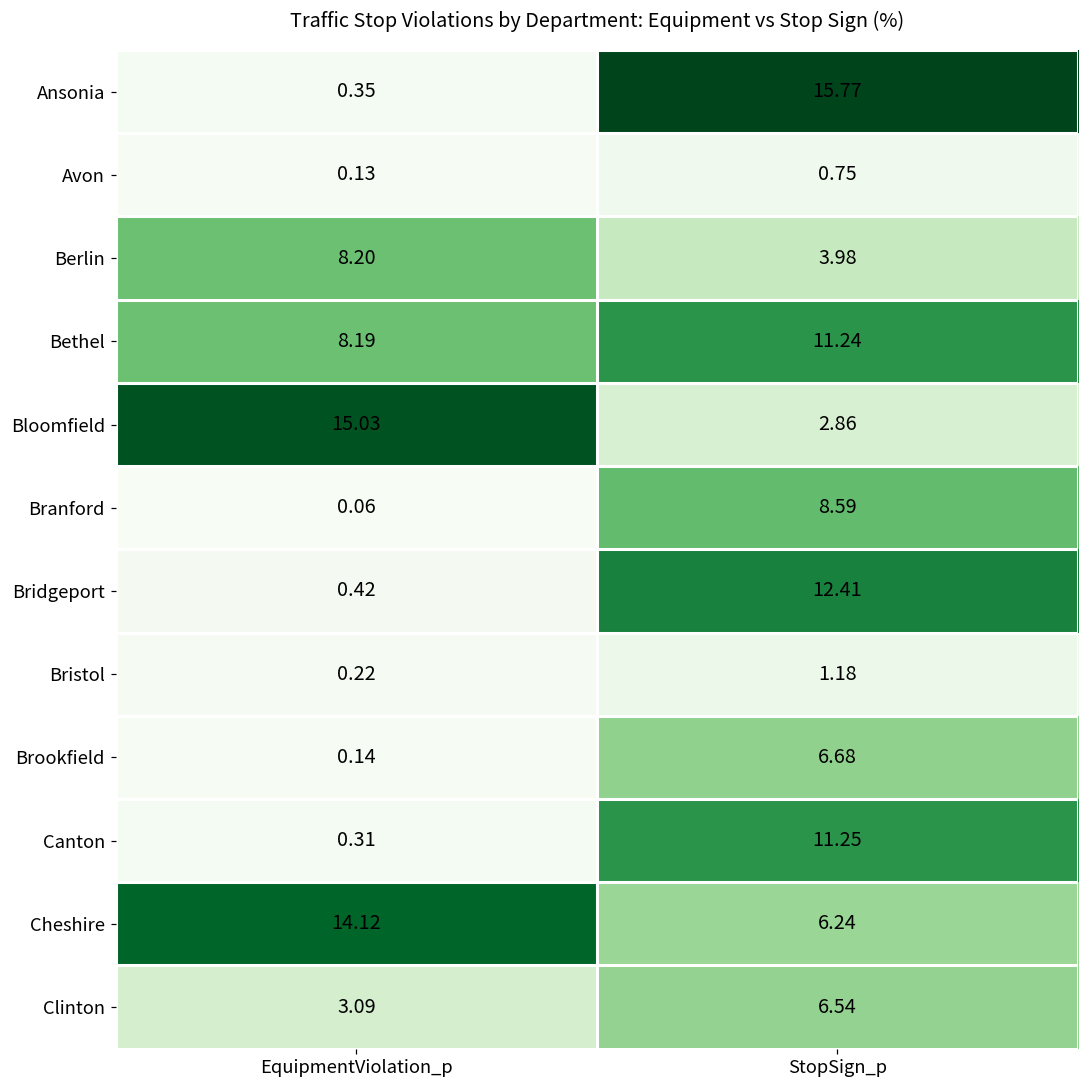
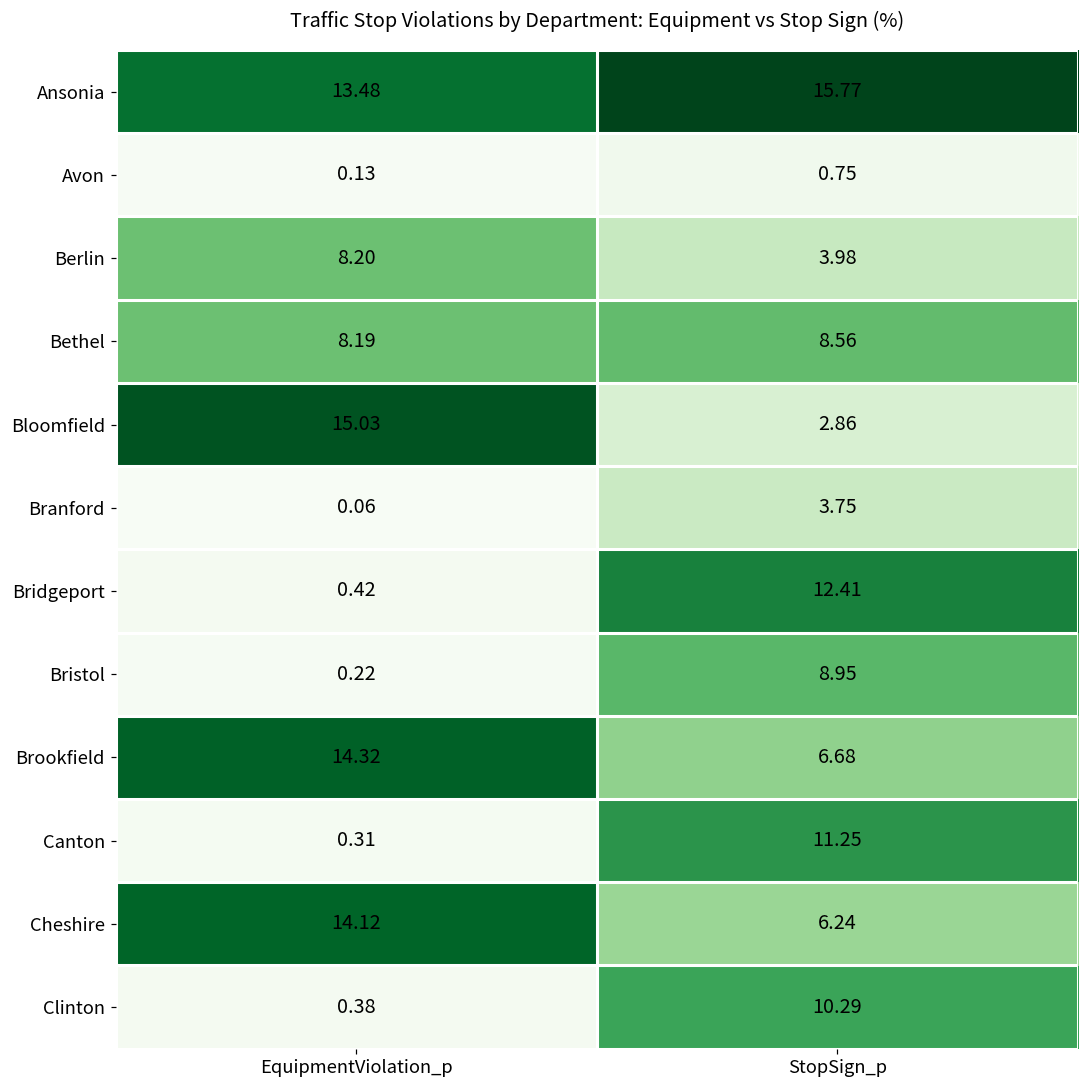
  {
    "Ansonia": {
-     "EquipmentViolation_p": 0.35,
+     "EquipmentViolation_p": 13.48,
      "StopSign_p": 15.77
    },
    "Avon": {
      "EquipmentViolation_p": 0.13,
      "StopSign_p": 0.75
    },
    "Berlin": {
      "EquipmentViolation_p": 8.20,
      "StopSign_p": 3.98
    },
    "Bethel": {
      "EquipmentViolation_p": 8.19,
-     "StopSign_p": 11.24
+     "StopSign_p": 8.56
    },
    "Bloomfield": {
      "EquipmentViolation_p": 15.03,
      "StopSign_p": 2.86
    },
    "Branford": {
      "EquipmentViolation_p": 0.06,
-     "StopSign_p": 8.59
+     "StopSign_p": 3.75
    },
    "Bridgeport": {
      "EquipmentViolation_p": 0.42,
      "StopSign_p": 12.41
    },
    "Bristol": {
      "EquipmentViolation_p": 0.22,
-     "StopSign_p": 1.18
+     "StopSign_p": 8.95
    },
    "Brookfield": {
-     "EquipmentViolation_p": 0.14,
+     "EquipmentViolation_p": 14.32,
      "StopSign_p": 6.68
    },
    "Canton": {
      "EquipmentViolation_p": 0.31,
      "StopSign_p": 11.25
    },
    "Cheshire": {
      "EquipmentViolation_p": 14.12,
      "StopSign_p": 6.24
    },
    "Clinton": {
-     "EquipmentViolation_p": 3.09,
-     "StopSign_p": 6.54
+     "EquipmentViolation_p": 0.38,
+     "StopSign_p": 10.29
    }
  }
